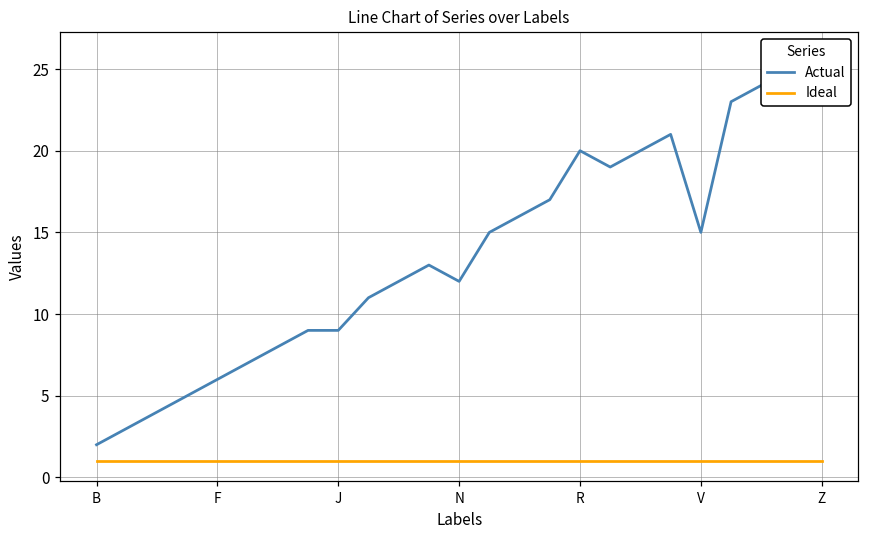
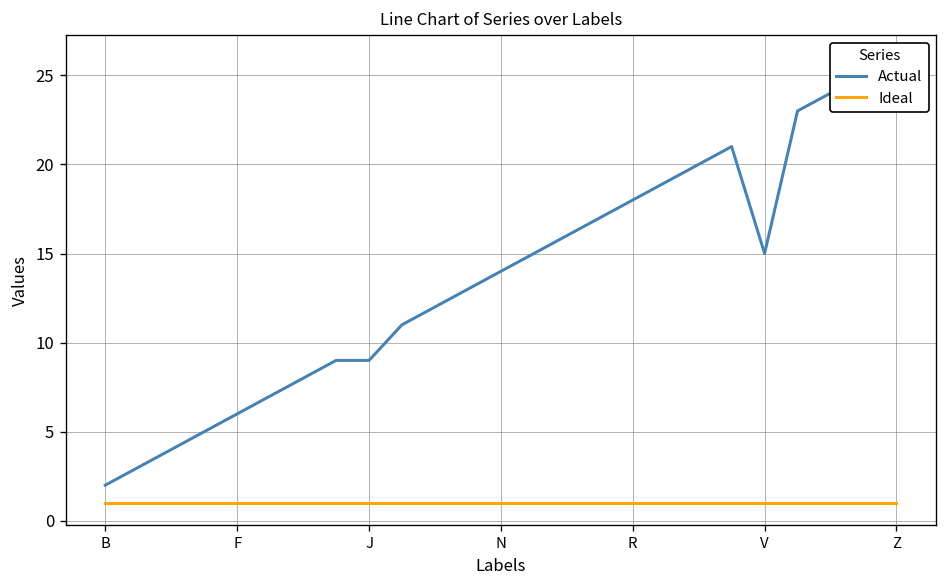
  {
    "Actual": {
      "B": 2,
      "F": 6,
      "J": 9,
-     "N": 12,
-     "R": 20,
+     "N": 14,
+     "R": 18,
      "V": 15
    },
    "Ideal": {
      "B": 1,
      "F": 1,
      "J": 1,
      "N": 1,
      "R": 1,
      "V": 1,
      "Z": 1
    }
  }
